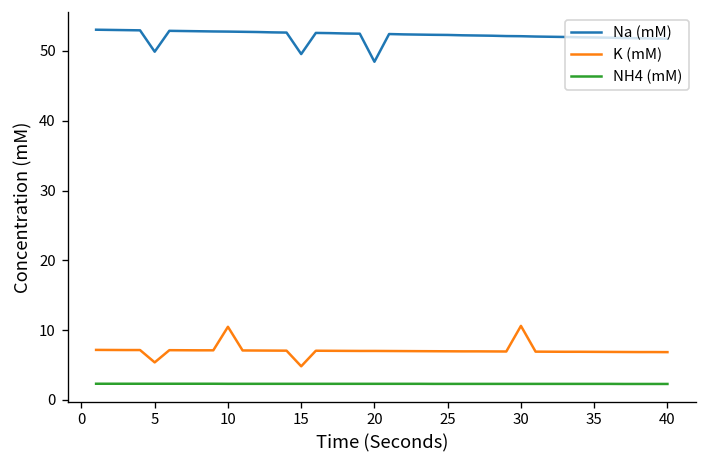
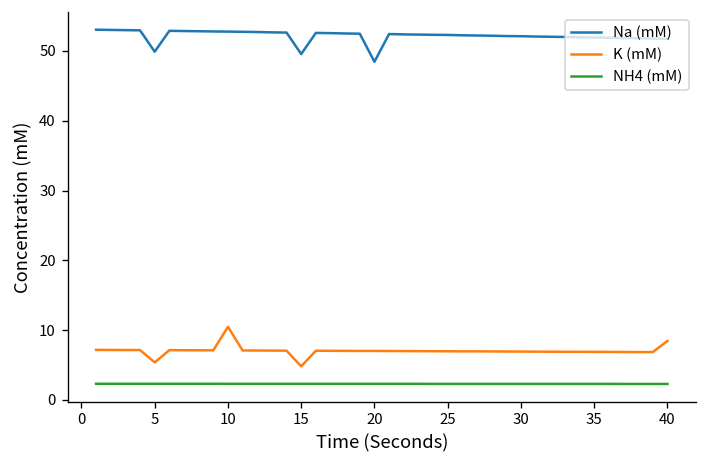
  {
    "Na (mM)": {
      "5": 50,
      "10": 53,
      "15": 50,
      "20": 48,
      "25": 52,
      "30": 52
    },
    "K (mM)": {
      "5": 5,
      "10": 10,
      "15": 5,
      "20": 7,
      "25": 7,
-     "30": 11,
+     "30": 7,
      "35": 7,
-     "40": 7
+     "40": 8
    },
    "NH4 (mM)": {
      "5": 2,
      "10": 2,
      "15": 2,
      "20": 2,
      "25": 2,
      "30": 2,
      "35": 2,
      "40": 2
    }
  }
